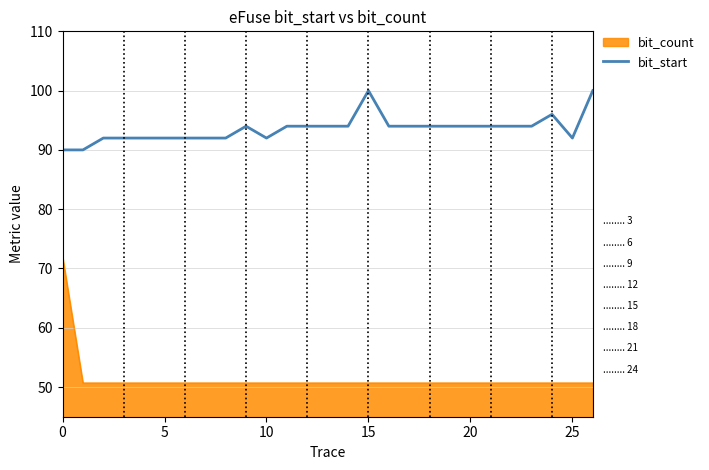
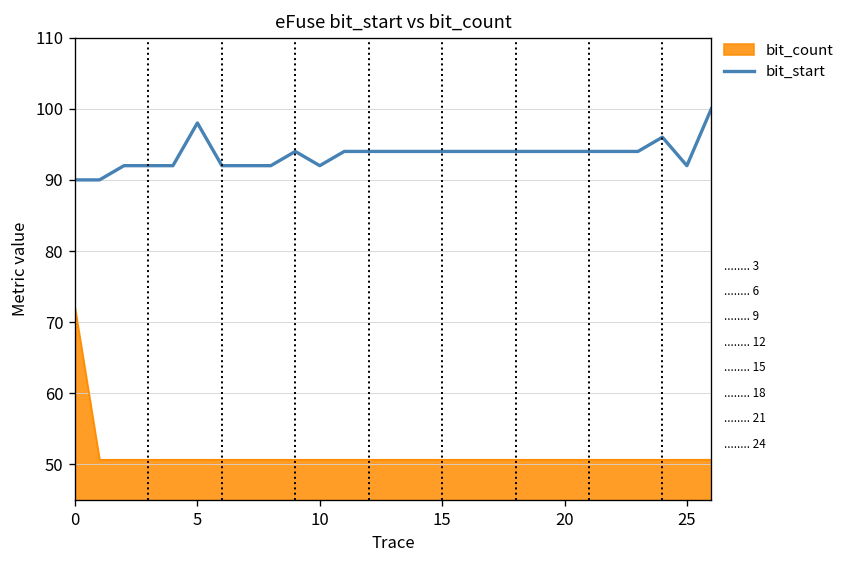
  {
    "bit_count": {
      "0": 72,
      "5": 51,
      "10": 51,
      "15": 51,
      "20": 51,
      "25": 51
    },
    "bit_start": {
      "0": 90,
-     "5": 92,
+     "5": 98,
      "10": 92,
-     "15": 100,
+     "15": 94,
      "20": 94,
      "25": 92
    }
  }
